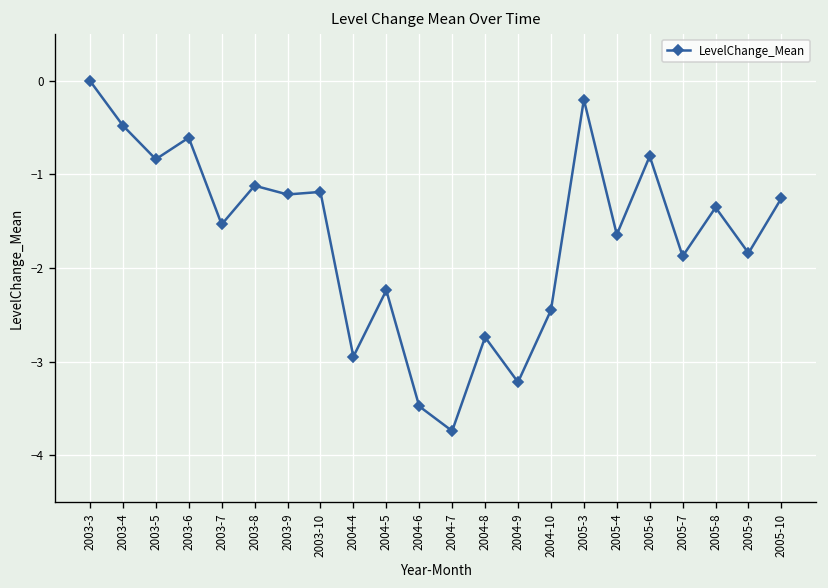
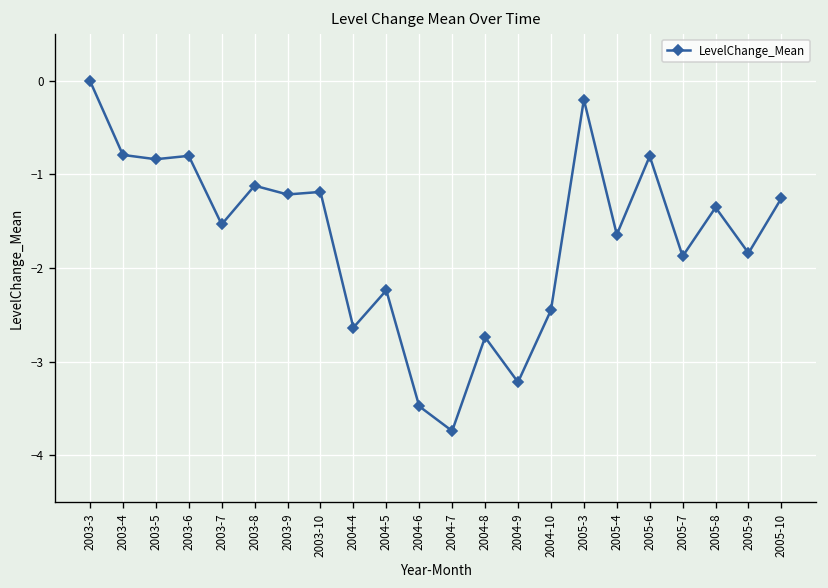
  {
    "2003-3": 0.0,
-   "2003-4": -0.5,
+   "2003-4": -0.8,
    "2003-5": -0.8,
-   "2003-6": -0.6,
+   "2003-6": -0.8,
    "2003-7": -1.5,
    "2003-8": -1.1,
    "2003-9": -1.2,
    "2003-10": -1.2,
-   "2004-4": -2.9,
+   "2004-4": -2.6,
    "2004-5": -2.2,
    "2004-6": -3.5,
    "2004-7": -3.7,
    "2004-8": -2.7,
    "2004-9": -3.2,
    "2004-10": -2.5,
    "2005-3": -0.2,
    "2005-4": -1.6,
    "2005-6": -0.8,
    "2005-7": -1.9,
    "2005-8": -1.4,
    "2005-9": -1.8,
    "2005-10": -1.3
  }
